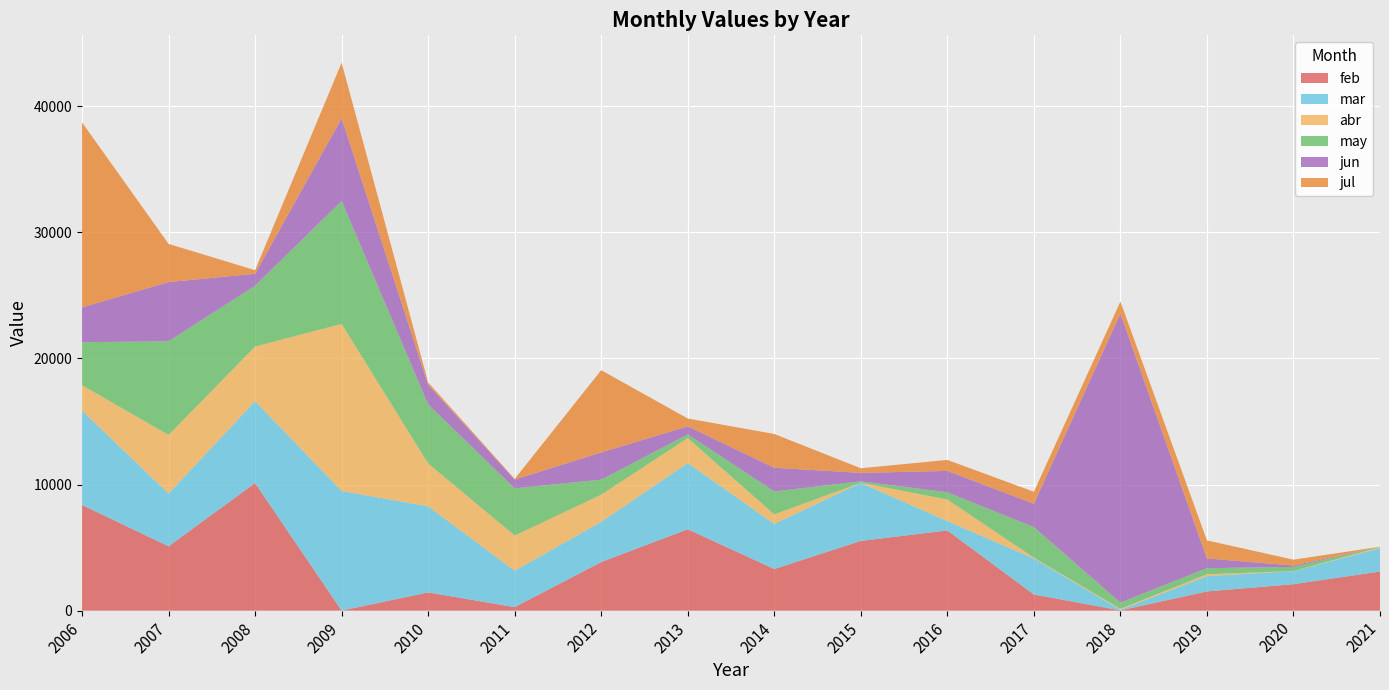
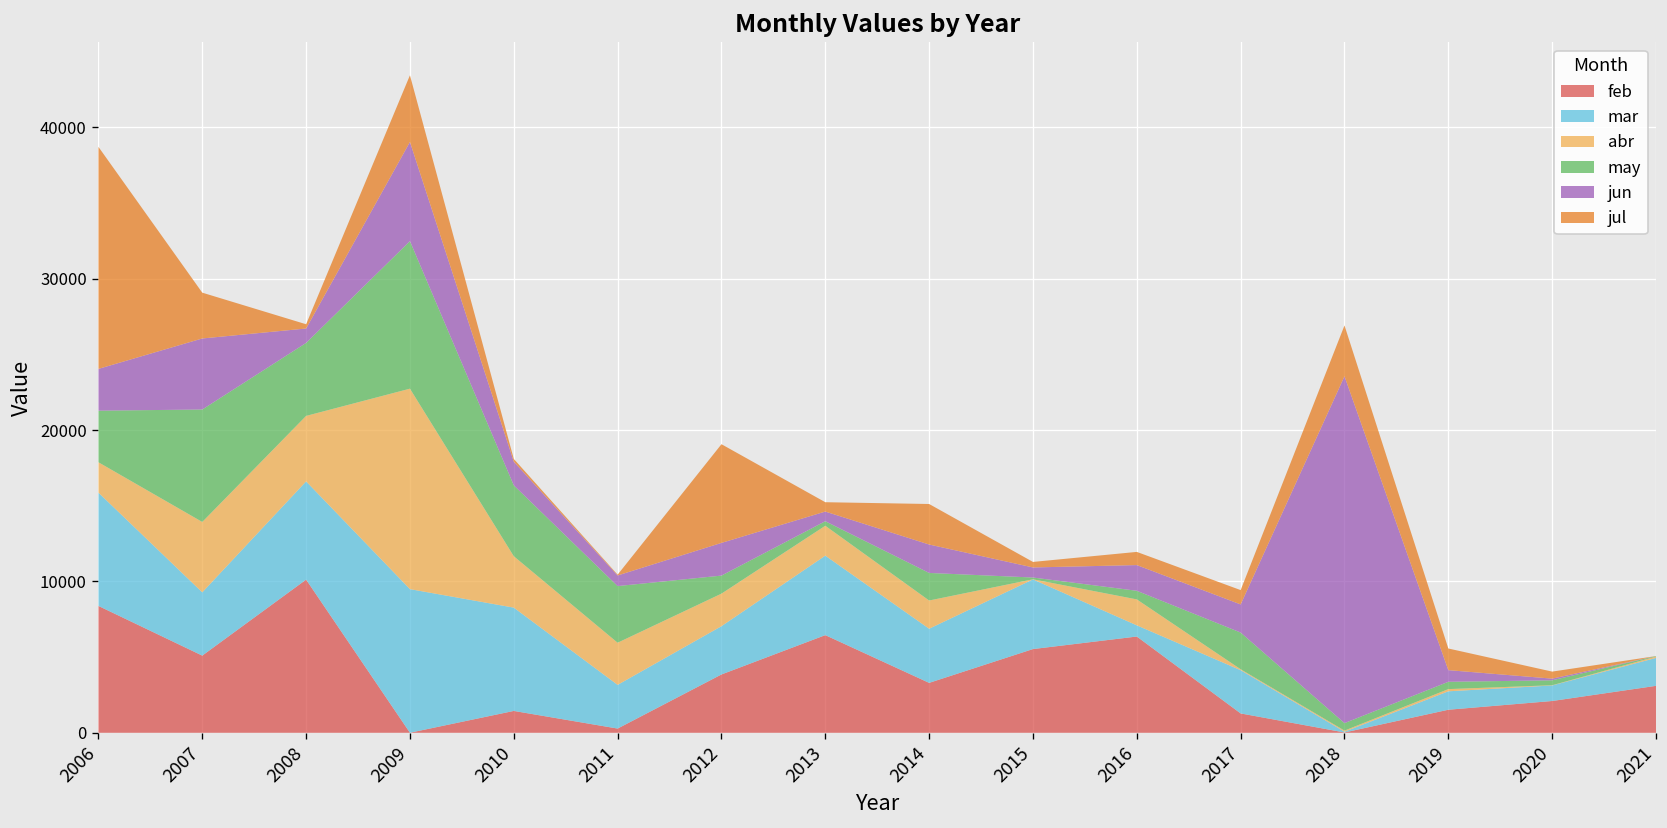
  {
    "feb": {
      "2006": 8400,
      "2007": 5100,
      "2008": 10100,
      "2010": 1400,
      "2011": 300,
      "2012": 3900,
      "2013": 6500,
      "2014": 3300,
      "2015": 5500,
      "2016": 6400,
      "2017": 1300,
      "2019": 1500,
      "2020": 2100,
      "2021": 3100
    },
    "mar": {
      "2006": 7500,
      "2007": 4200,
      "2008": 6500,
      "2009": 9500,
      "2010": 6800,
      "2011": 2900,
      "2012": 3200,
      "2013": 5300,
      "2014": 3600,
      "2016": 700
    },
    "abr": {
      "2006": 2000,
      "2007": 4700,
      "2008": 4300,
      "2009": 13200,
      "2010": 3400,
      "2011": 2800,
      "2012": 2200,
      "2013": 2000,
-     "2014": 800,
+     "2014": 1900,
      "2016": 1700
    },
    "may": {
      "2006": 3400,
      "2007": 7400,
      "2008": 4800,
      "2009": 9800,
      "2010": 4700,
      "2011": 3700,
      "2012": 1200,
      "2013": 300,
      "2014": 1800,
      "2016": 600,
      "2017": 2400,
      "2018": 500,
      "2019": 500
    },
    "jun": {
      "2006": 2800,
      "2007": 4700,
      "2008": 1000,
      "2009": 6600,
      "2012": 2200,
      "2013": 600,
      "2014": 1900,
      "2015": 700,
      "2016": 1700,
      "2017": 1900,
      "2018": 22900,
      "2019": 800
    },
    "jul": {
      "2006": 14700,
      "2007": 3000,
      "2008": 300,
      "2009": 4400,
      "2012": 6500,
      "2013": 600,
      "2014": 2700,
      "2015": 400,
      "2016": 900,
      "2017": 900,
-     "2018": 1000,
+     "2018": 3400,
      "2019": 1400,
      "2020": 500
    }
  }
